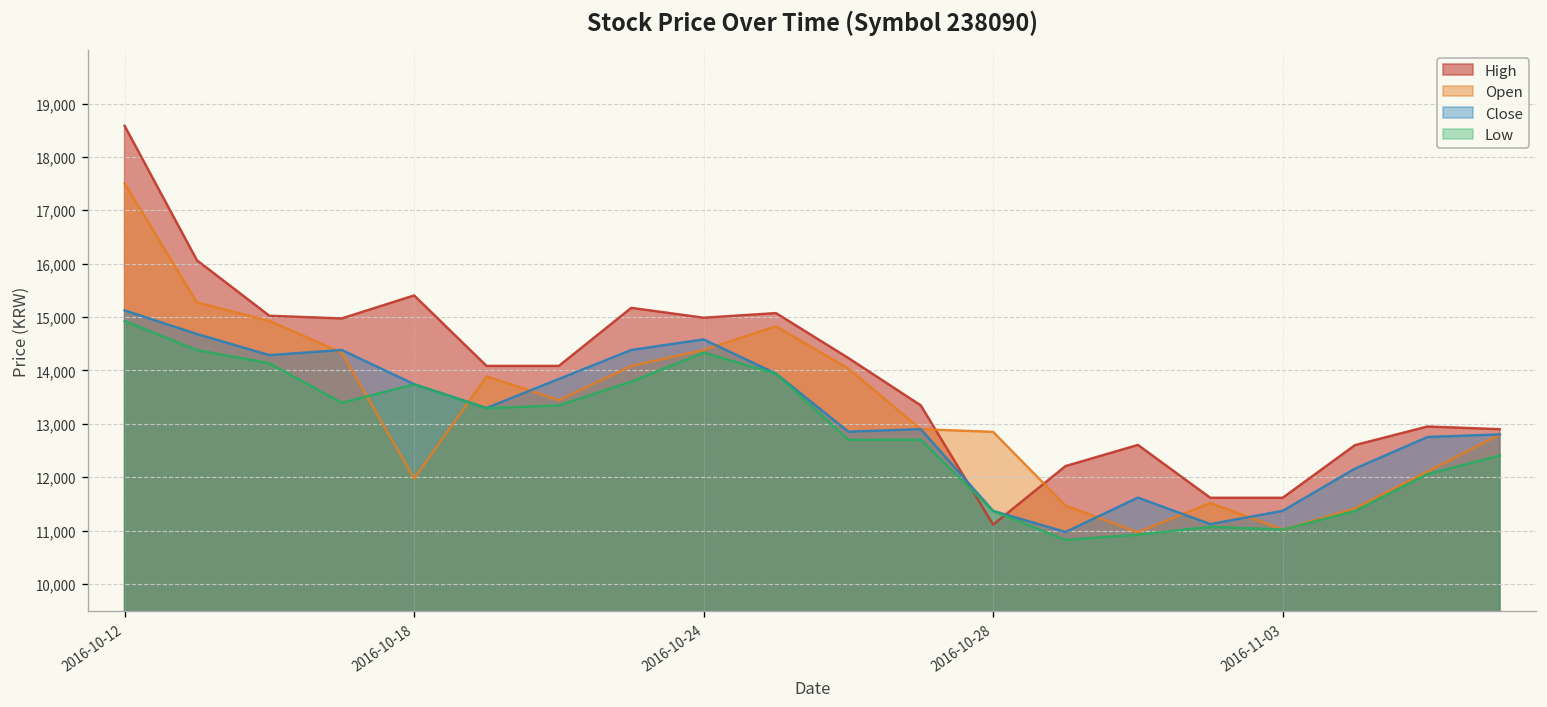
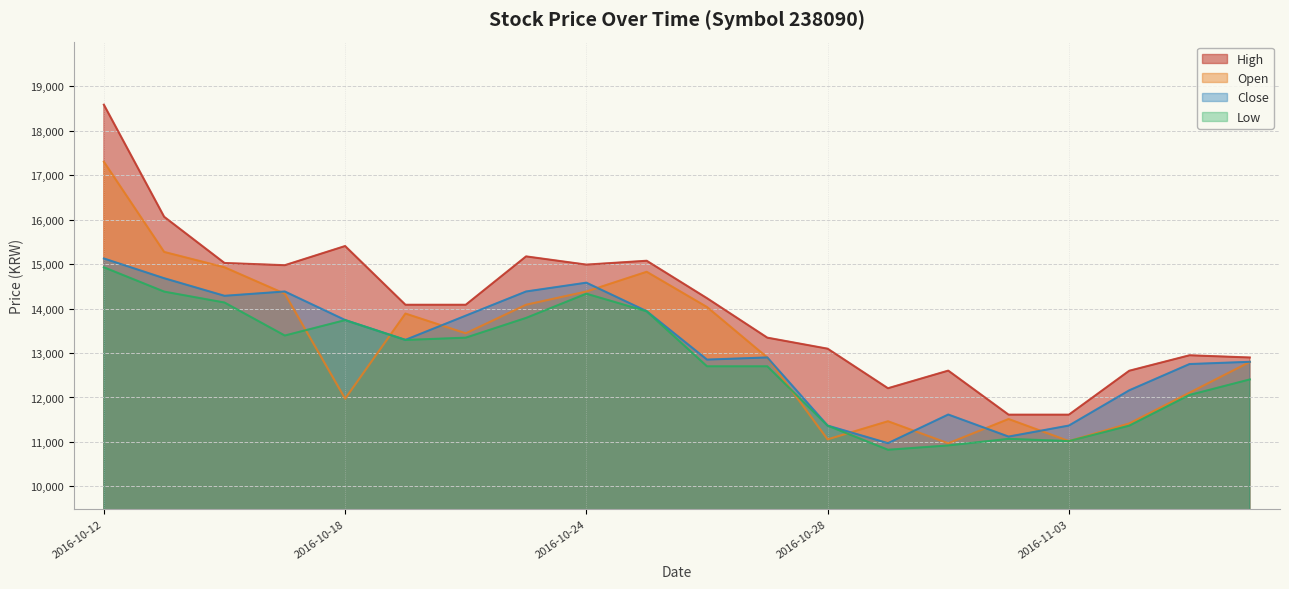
  {
    "High": {
      "2016-10-12": "18,600",
      "2016-10-18": "15,400",
      "2016-10-24": "15,000",
-     "2016-10-28": "11,100",
+     "2016-10-28": "13,100",
      "2016-11-03": "11,600"
    },
    "Open": {
-     "2016-10-12": "17,500",
+     "2016-10-12": "17,300",
      "2016-10-18": "12,000",
-     "2016-10-28": "12,800"
+     "2016-10-28": "11,100"
    }
  }
